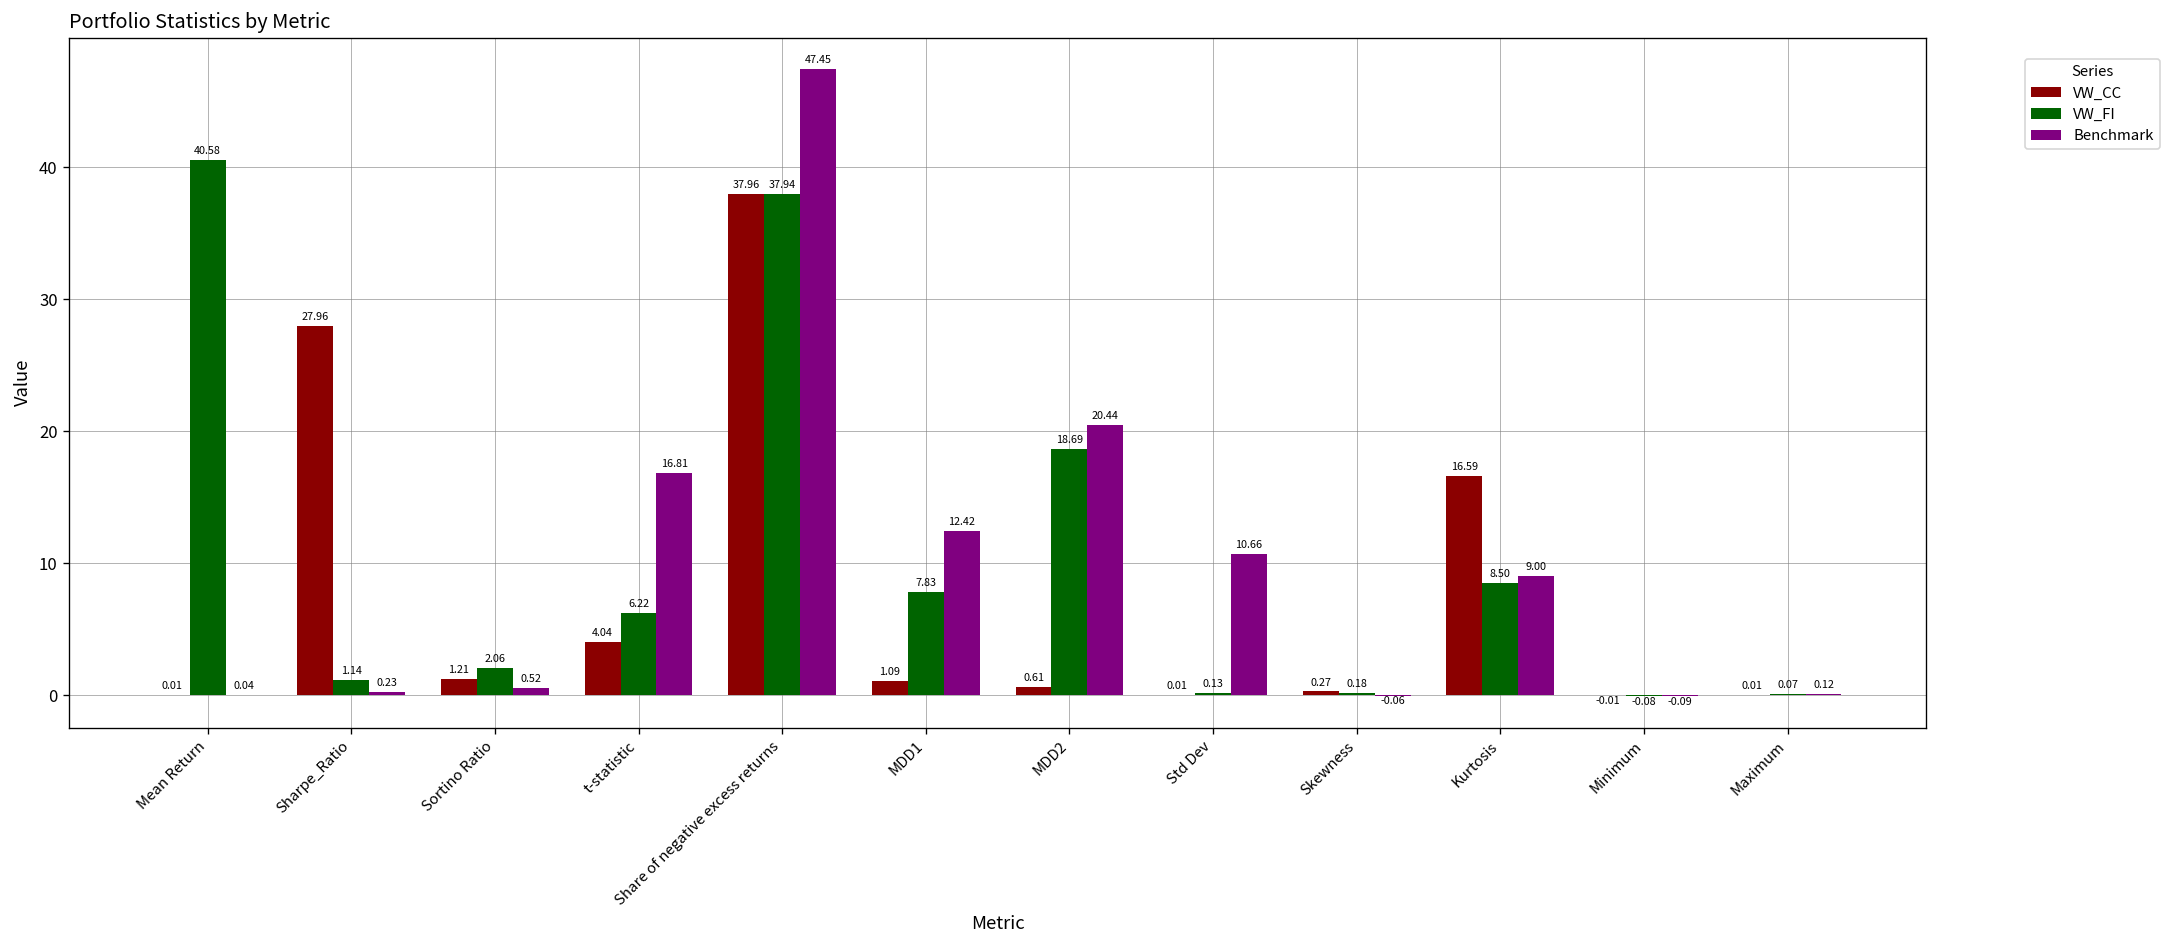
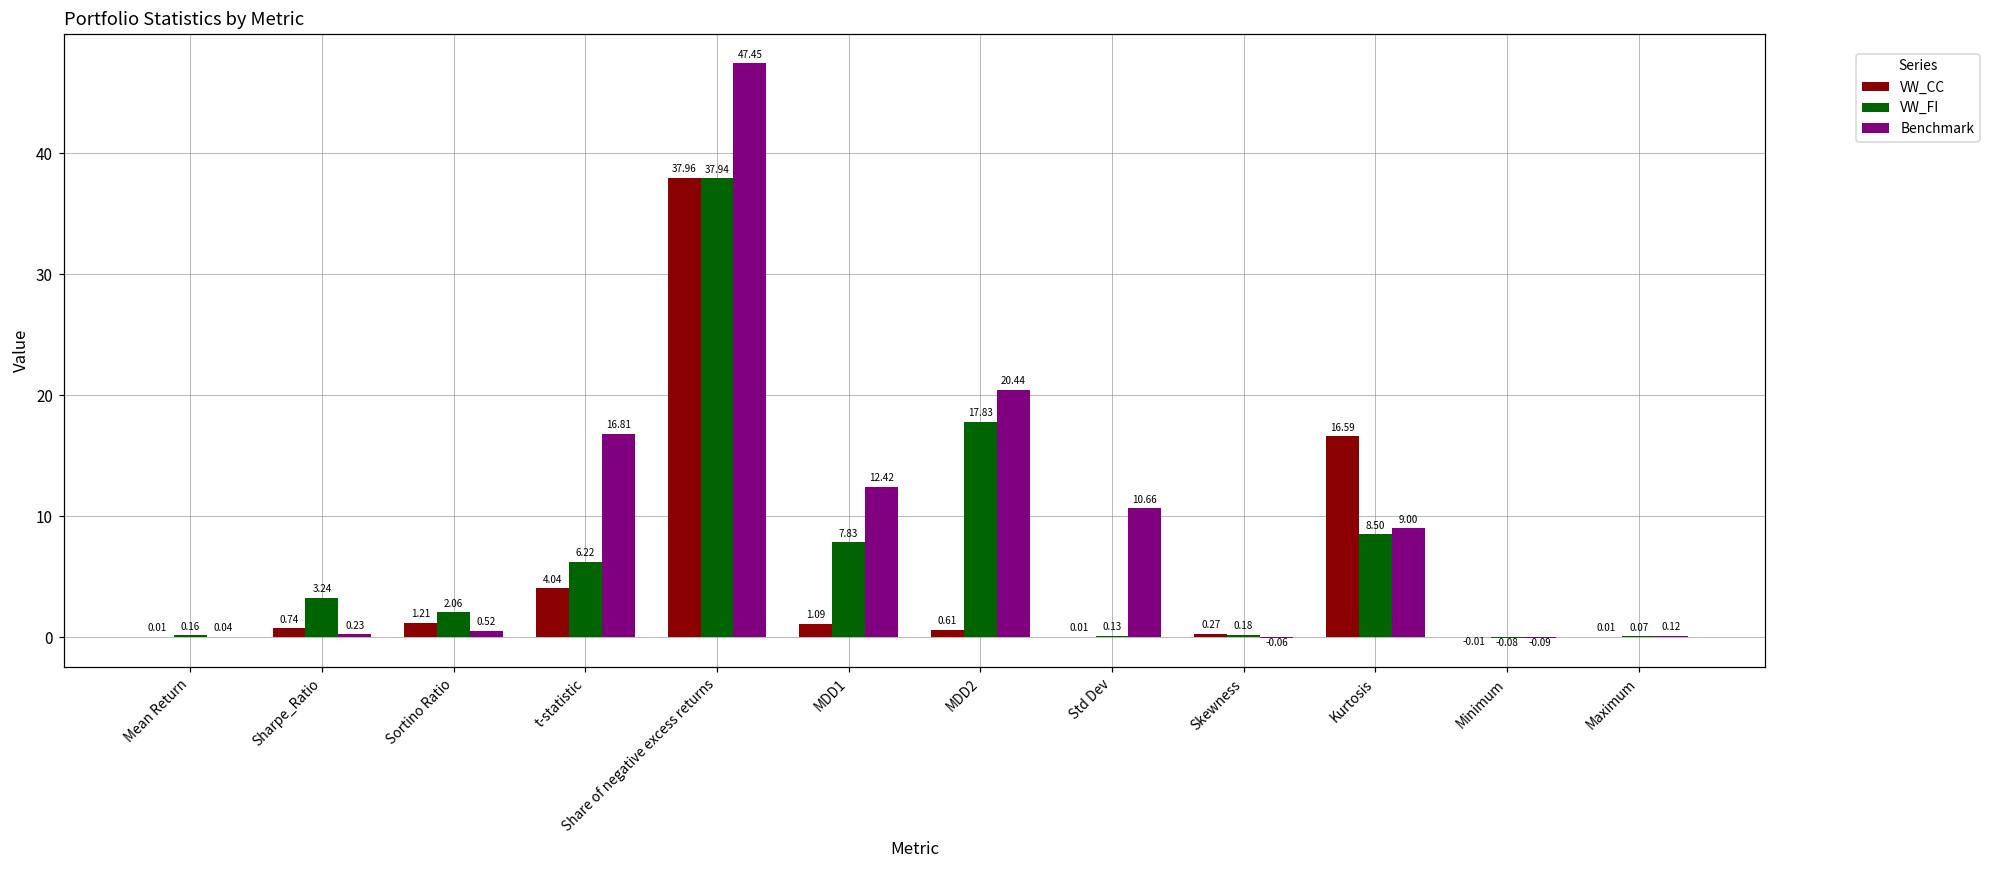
  {
    "VW_CC": {
      "Mean Return": 0.01,
-     "Sharpe_Ratio": 27.96,
+     "Sharpe_Ratio": 0.74,
      "Sortino Ratio": 1.21,
      "t-statistic": 4.04,
      "Share of negative excess returns": 37.96,
      "MDD1": 1.09,
      "MDD2": 0.61,
      "Std Dev": 0.01,
      "Skewness": 0.27,
      "Kurtosis": 16.59,
      "Minimum": -0.01,
      "Maximum": 0.01
    },
    "VW_FI": {
-     "Mean Return": 40.58,
-     "Sharpe_Ratio": 1.14,
+     "Mean Return": 0.16,
+     "Sharpe_Ratio": 3.24,
      "Sortino Ratio": 2.06,
      "t-statistic": 6.22,
      "Share of negative excess returns": 37.94,
      "MDD1": 7.83,
-     "MDD2": 18.69,
+     "MDD2": 17.83,
      "Std Dev": 0.13,
      "Skewness": 0.18,
      "Kurtosis": 8.50,
      "Minimum": -0.08,
      "Maximum": 0.07
    },
    "Benchmark": {
      "Mean Return": 0.04,
      "Sharpe_Ratio": 0.23,
      "Sortino Ratio": 0.52,
      "t-statistic": 16.81,
      "Share of negative excess returns": 47.45,
      "MDD1": 12.42,
      "MDD2": 20.44,
      "Std Dev": 10.66,
      "Skewness": -0.06,
      "Kurtosis": 9.00,
      "Minimum": -0.09,
      "Maximum": 0.12
    }
  }
